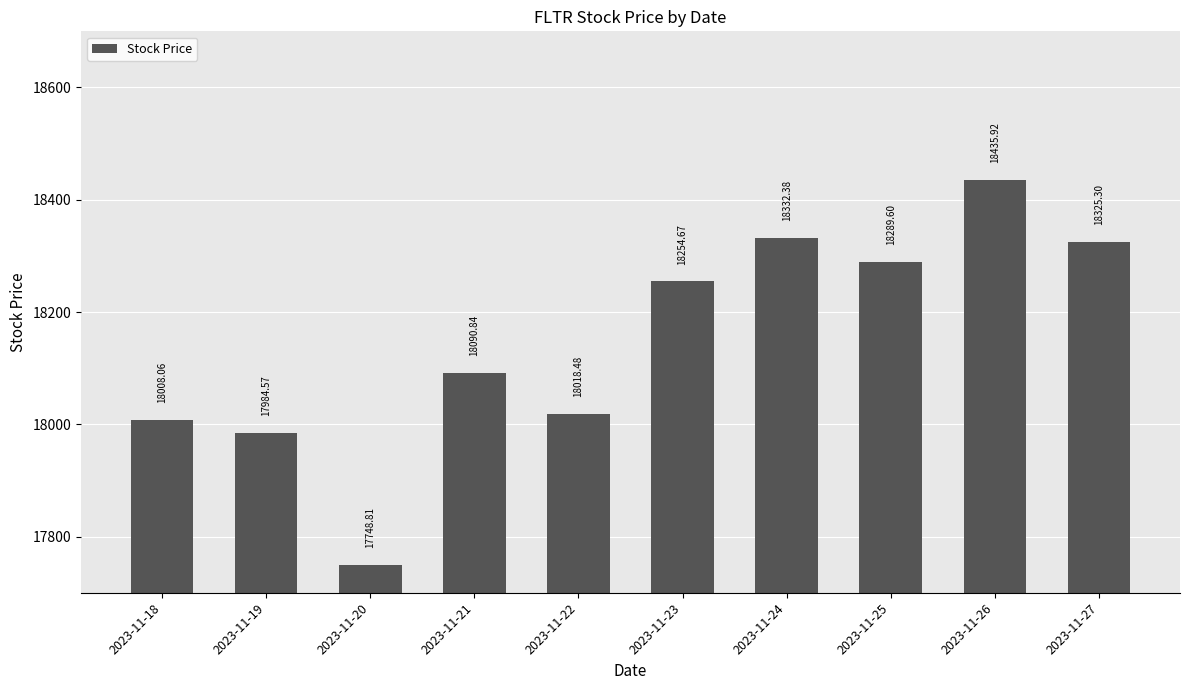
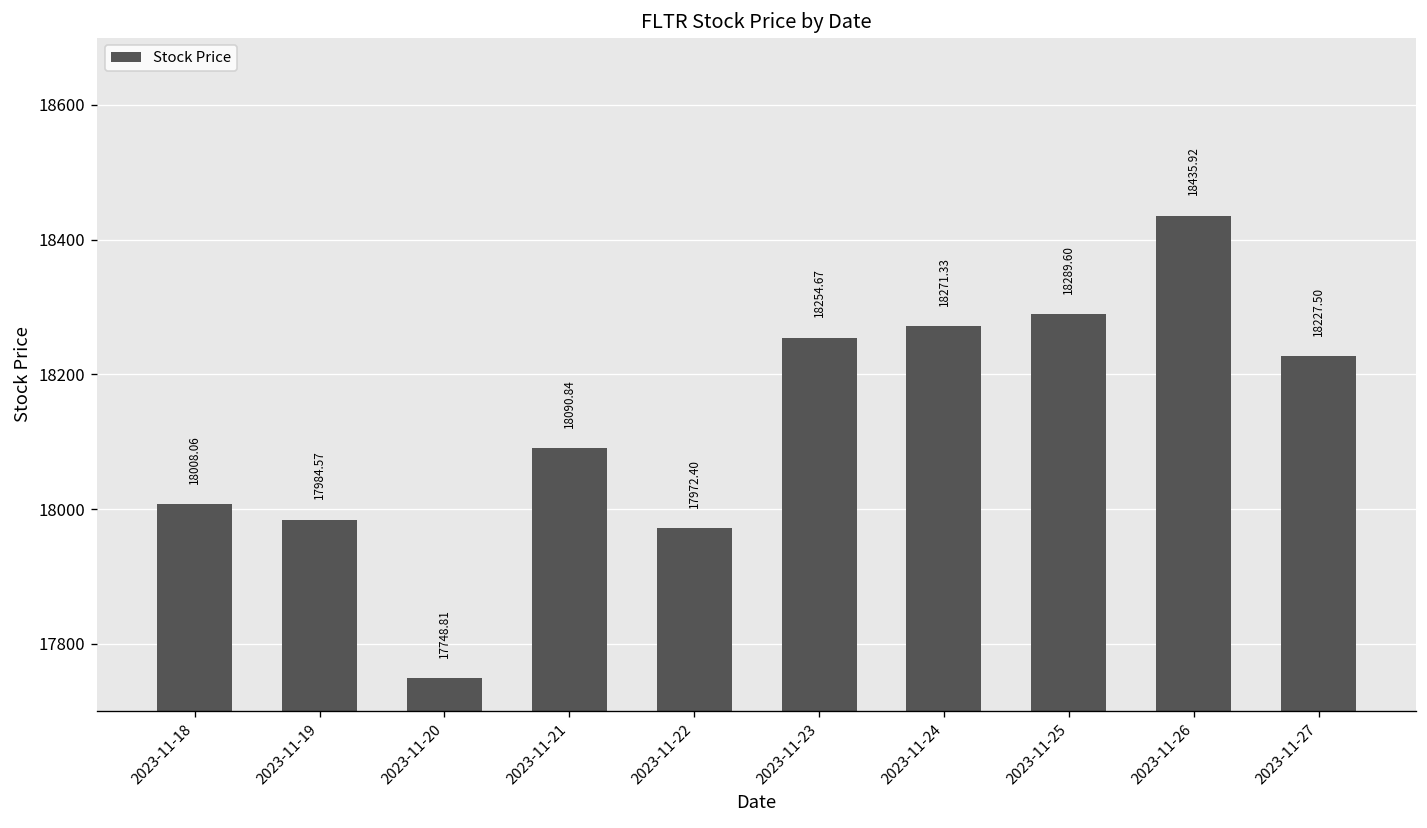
  {
    "2023-11-18": 18008.06,
    "2023-11-19": 17984.57,
    "2023-11-20": 17748.81,
    "2023-11-21": 18090.84,
-   "2023-11-22": 18018.48,
+   "2023-11-22": 17972.40,
    "2023-11-23": 18254.67,
-   "2023-11-24": 18332.38,
+   "2023-11-24": 18271.33,
    "2023-11-25": 18289.60,
    "2023-11-26": 18435.92,
-   "2023-11-27": 18325.30
+   "2023-11-27": 18227.50
  }
